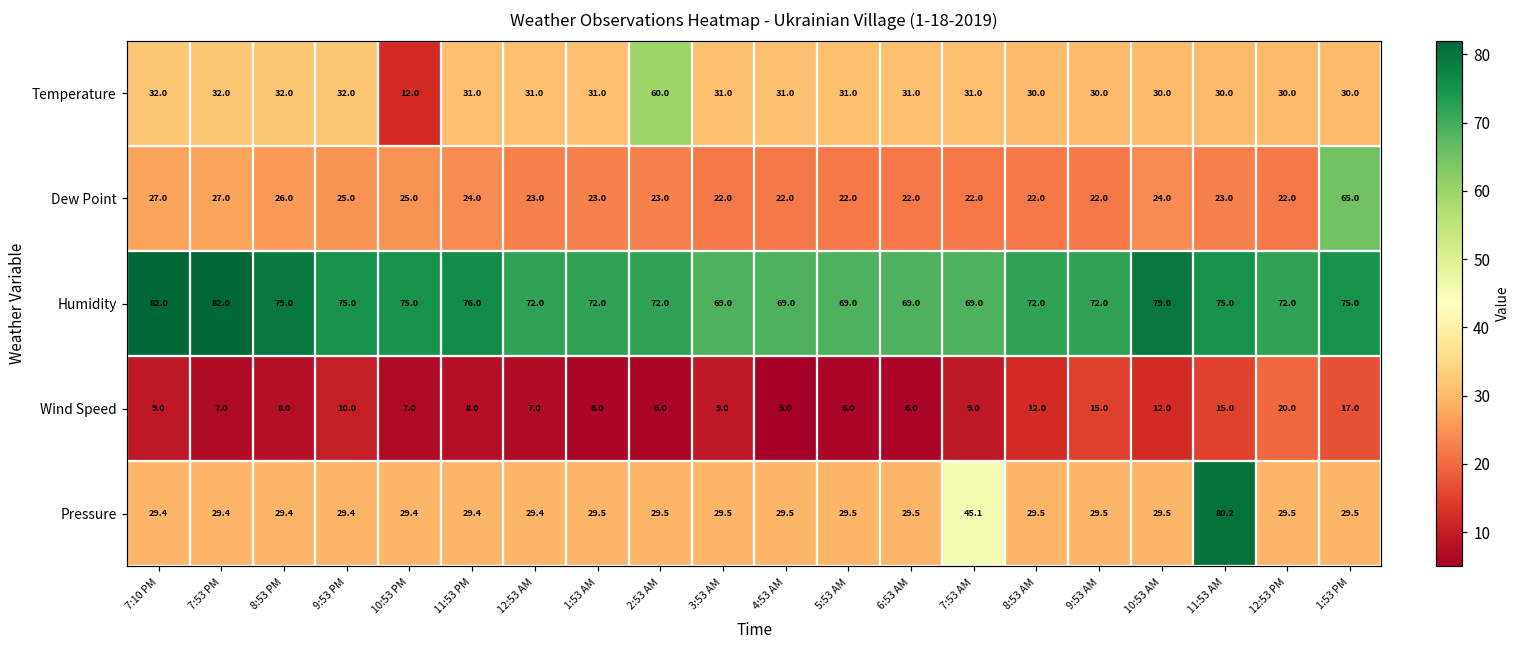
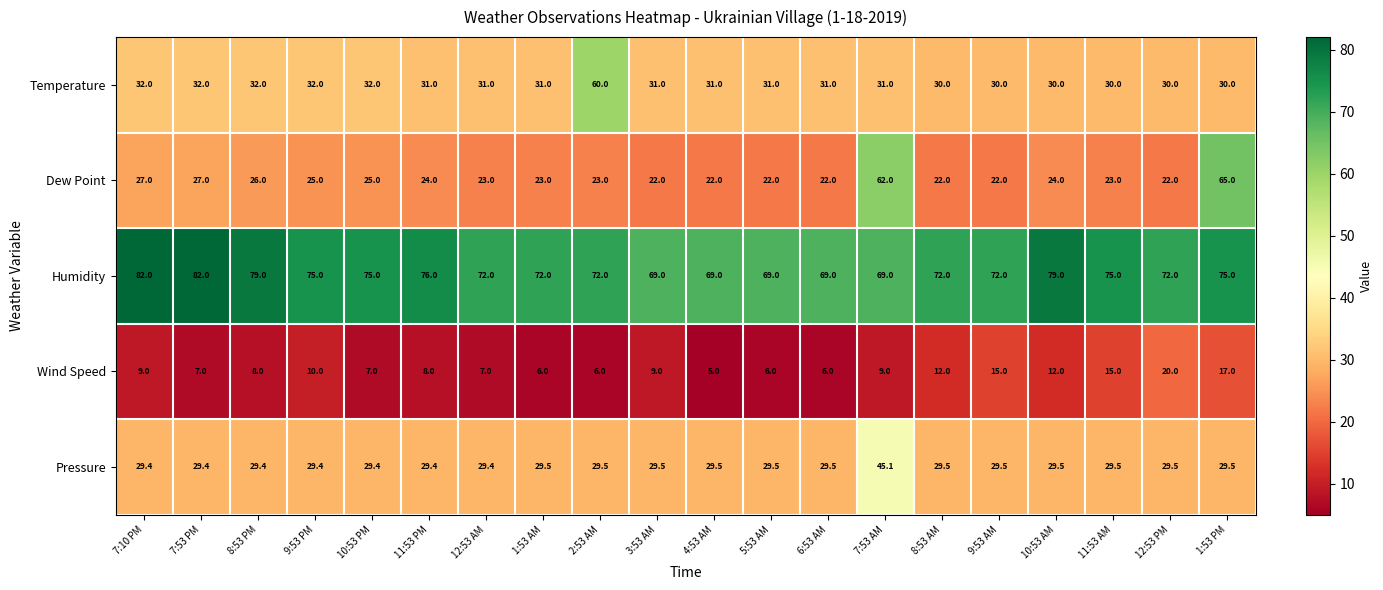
  {
    "Temperature": {
      "7:10 PM": 32.0,
      "7:53 PM": 32.0,
      "8:53 PM": 32.0,
      "9:53 PM": 32.0,
-     "10:53 PM": 12.0,
+     "10:53 PM": 32.0,
      "11:53 PM": 31.0,
      "12:53 AM": 31.0,
      "1:53 AM": 31.0,
      "2:53 AM": 60.0,
      "3:53 AM": 31.0,
      "4:53 AM": 31.0,
      "5:53 AM": 31.0,
      "6:53 AM": 31.0,
      "7:53 AM": 31.0,
      "8:53 AM": 30.0,
      "9:53 AM": 30.0,
      "10:53 AM": 30.0,
      "11:53 AM": 30.0,
      "12:53 PM": 30.0,
      "1:53 PM": 30.0
    },
    "Dew Point": {
      "7:10 PM": 27.0,
      "7:53 PM": 27.0,
      "8:53 PM": 26.0,
      "9:53 PM": 25.0,
      "10:53 PM": 25.0,
      "11:53 PM": 24.0,
      "12:53 AM": 23.0,
      "1:53 AM": 23.0,
      "2:53 AM": 23.0,
      "3:53 AM": 22.0,
      "4:53 AM": 22.0,
      "5:53 AM": 22.0,
      "6:53 AM": 22.0,
-     "7:53 AM": 22.0,
+     "7:53 AM": 62.0,
      "8:53 AM": 22.0,
      "9:53 AM": 22.0,
      "10:53 AM": 24.0,
      "11:53 AM": 23.0,
      "12:53 PM": 22.0,
      "1:53 PM": 65.0
    },
    "Humidity": {
      "7:10 PM": 82.0,
      "7:53 PM": 82.0,
      "8:53 PM": 79.0,
      "9:53 PM": 75.0,
      "10:53 PM": 75.0,
      "11:53 PM": 76.0,
      "12:53 AM": 72.0,
      "1:53 AM": 72.0,
      "2:53 AM": 72.0,
      "3:53 AM": 69.0,
      "4:53 AM": 69.0,
      "5:53 AM": 69.0,
      "6:53 AM": 69.0,
      "7:53 AM": 69.0,
      "8:53 AM": 72.0,
      "9:53 AM": 72.0,
      "10:53 AM": 79.0,
      "11:53 AM": 75.0,
      "12:53 PM": 72.0,
      "1:53 PM": 75.0
    },
    "Wind Speed": {
      "7:10 PM": 9.0,
      "7:53 PM": 7.0,
      "8:53 PM": 8.0,
      "9:53 PM": 10.0,
      "10:53 PM": 7.0,
      "11:53 PM": 8.0,
      "12:53 AM": 7.0,
      "1:53 AM": 6.0,
      "2:53 AM": 6.0,
      "3:53 AM": 9.0,
      "4:53 AM": 5.0,
      "5:53 AM": 6.0,
      "6:53 AM": 6.0,
      "7:53 AM": 9.0,
      "8:53 AM": 12.0,
      "9:53 AM": 15.0,
      "10:53 AM": 12.0,
      "11:53 AM": 15.0,
      "12:53 PM": 20.0,
      "1:53 PM": 17.0
    },
    "Pressure": {
      "7:10 PM": 29.4,
      "7:53 PM": 29.4,
      "8:53 PM": 29.4,
      "9:53 PM": 29.4,
      "10:53 PM": 29.4,
      "11:53 PM": 29.4,
      "12:53 AM": 29.4,
      "1:53 AM": 29.5,
      "2:53 AM": 29.5,
      "3:53 AM": 29.5,
      "4:53 AM": 29.5,
      "5:53 AM": 29.5,
      "6:53 AM": 29.5,
      "7:53 AM": 45.1,
      "8:53 AM": 29.5,
      "9:53 AM": 29.5,
      "10:53 AM": 29.5,
-     "11:53 AM": 80.2,
+     "11:53 AM": 29.5,
      "12:53 PM": 29.5,
      "1:53 PM": 29.5
    }
  }
